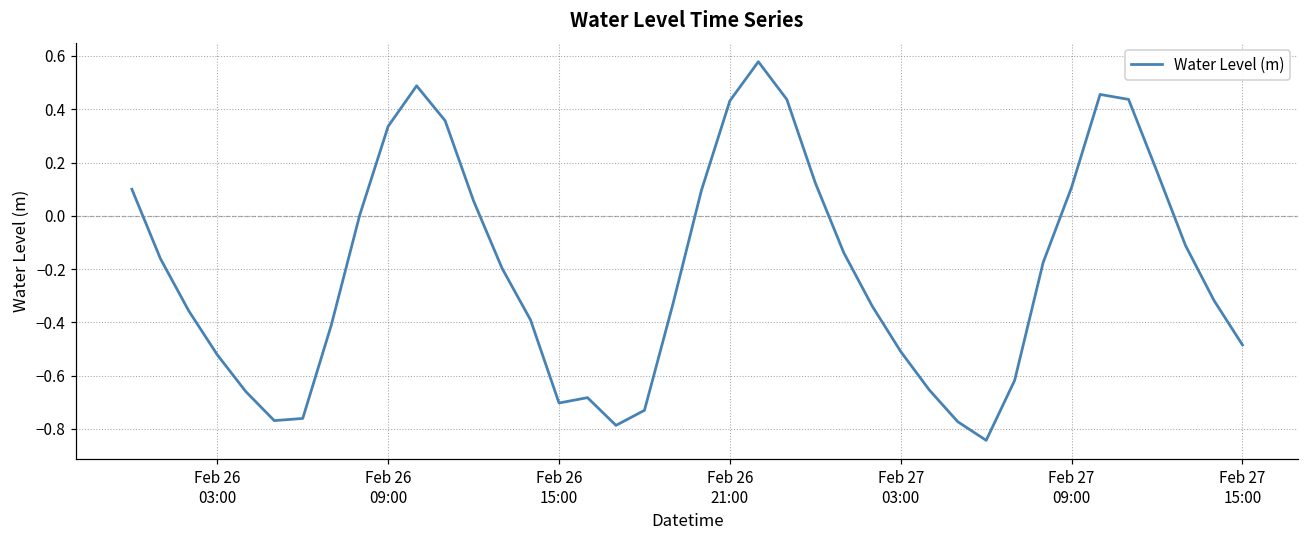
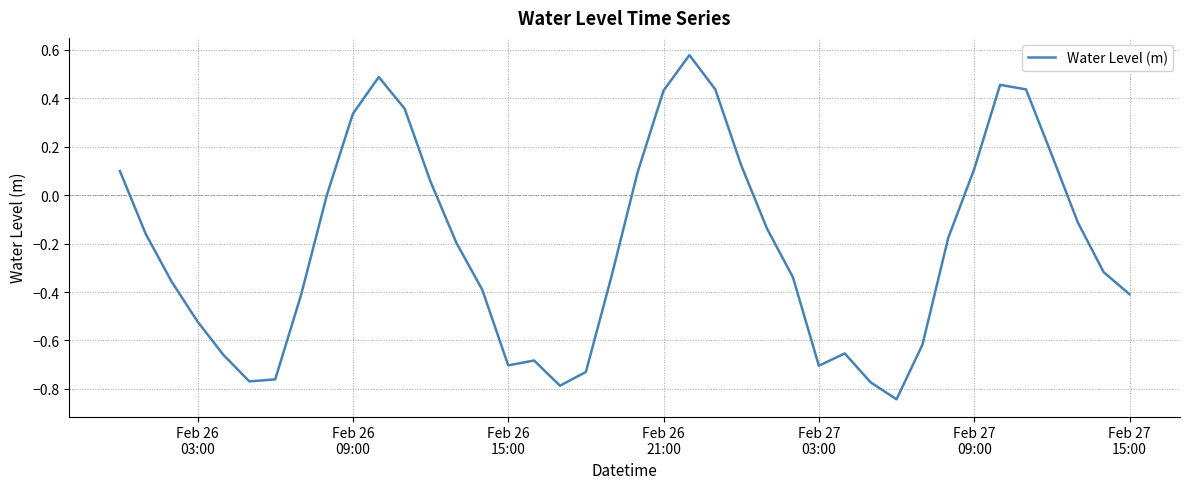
  {
    "Feb 26 03:00": -0.52,
    "Feb 26 09:00": 0.34,
    "Feb 26 15:00": -0.70,
    "Feb 26 21:00": 0.43,
-   "Feb 27 03:00": -0.51,
+   "Feb 27 03:00": -0.70,
    "Feb 27 09:00": 0.11,
-   "Feb 27 15:00": -0.48
+   "Feb 27 15:00": -0.41
  }
